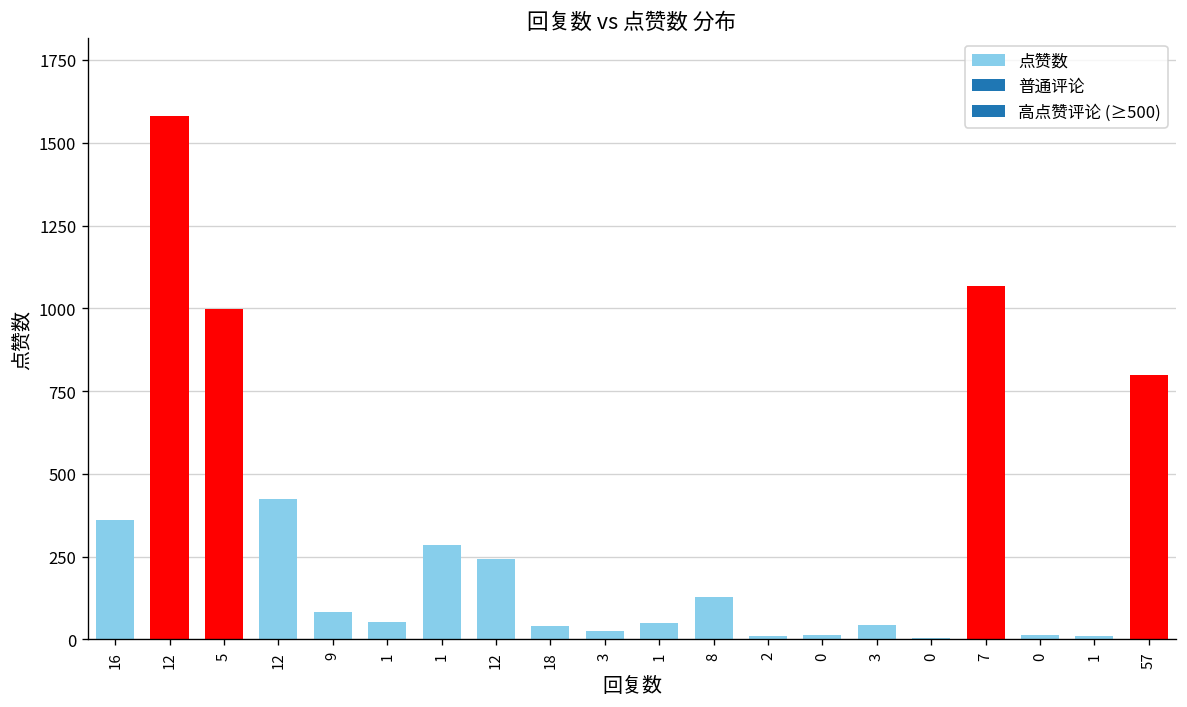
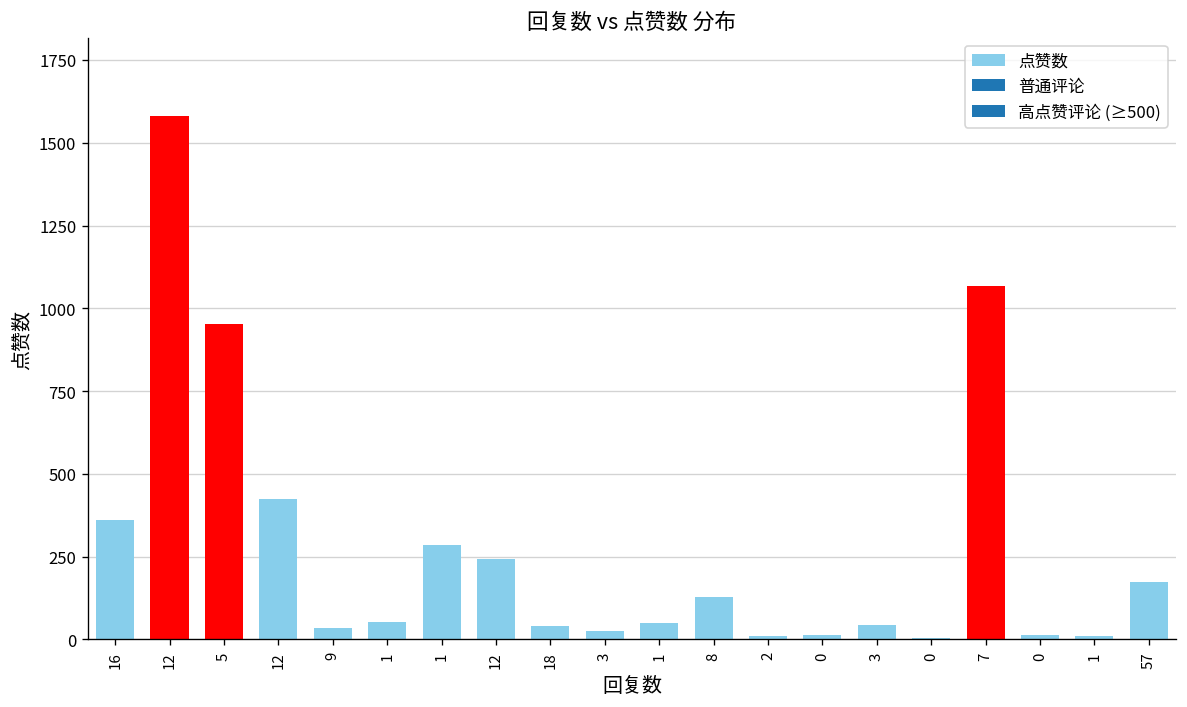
  {
    "16": 360,
-   "5": 1000,
-   "9": 80,
+   "5": 950,
+   "9": 40,
    "18": 40,
    "8": 130,
    "2": 10,
    "7": 1070,
-   "57": 800
+   "57": 170
  }
